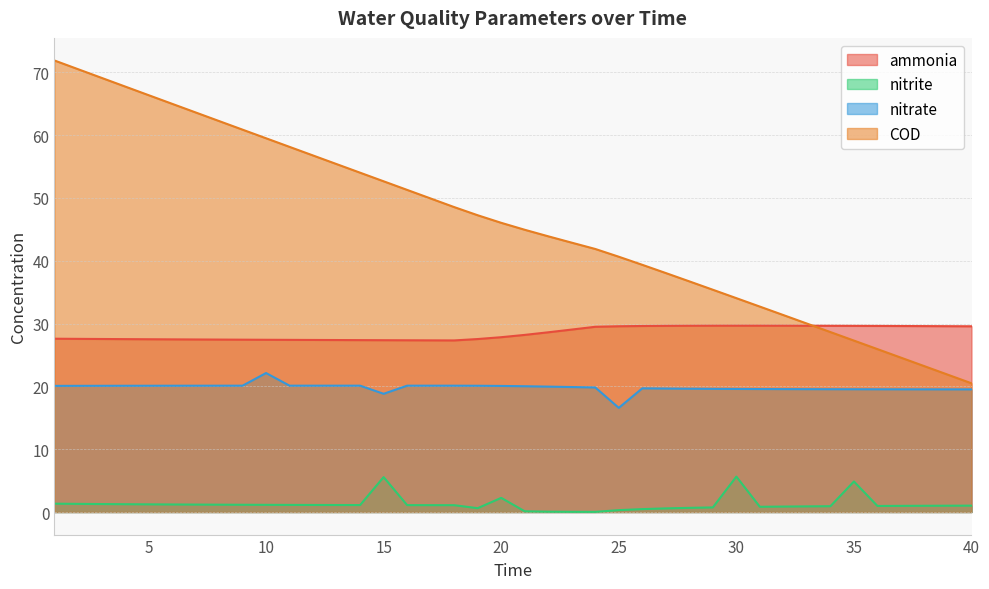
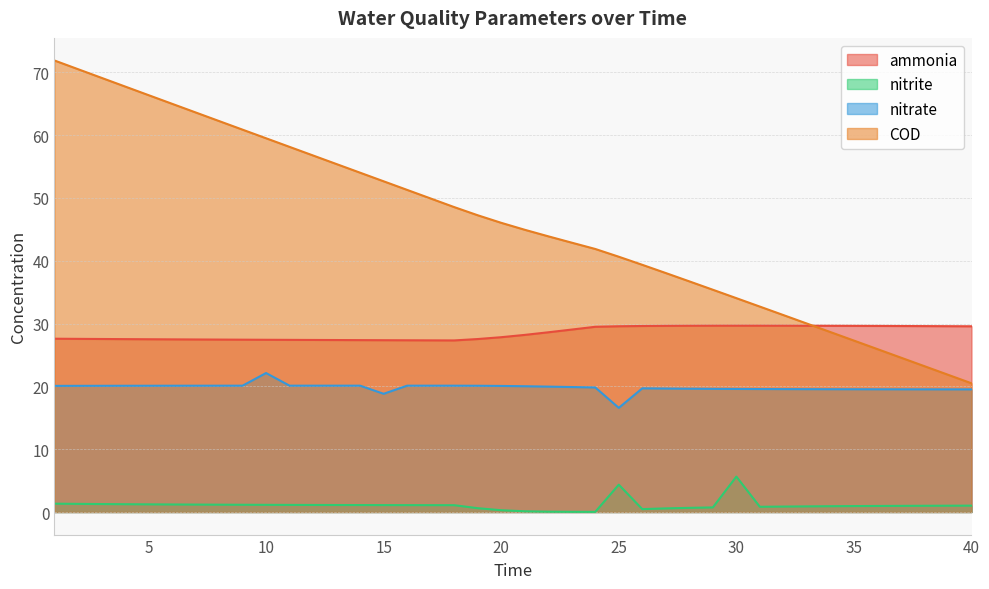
  {
    "nitrite": {
      "5": 1,
      "10": 1,
-     "15": 6,
-     "20": 2,
-     "25": 0,
+     "15": 1,
+     "20": 0,
+     "25": 4,
      "30": 6,
-     "35": 5,
+     "35": 1,
      "40": 1
    },
    "nitrate": {
      "5": 20,
      "10": 22,
      "15": 19,
      "20": 20,
      "25": 17,
      "30": 20,
      "35": 20,
      "40": 20
    }
  }
